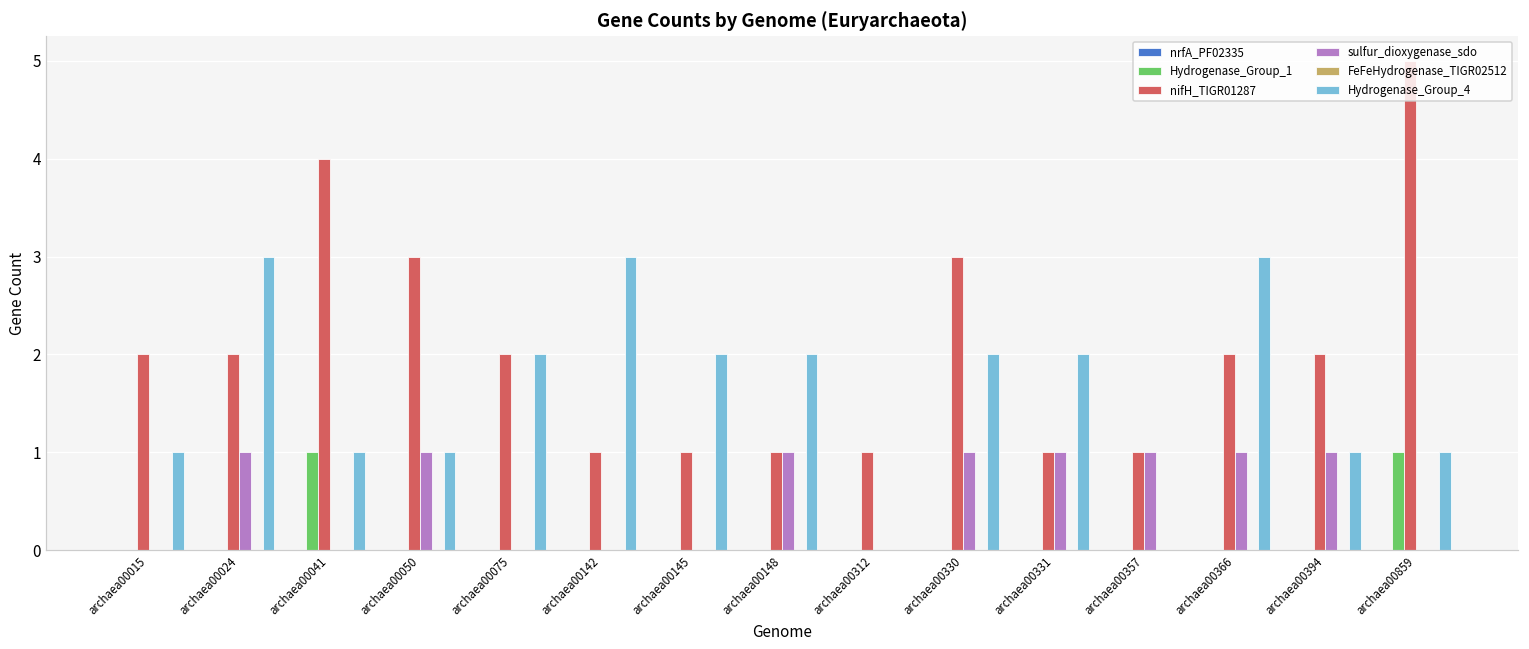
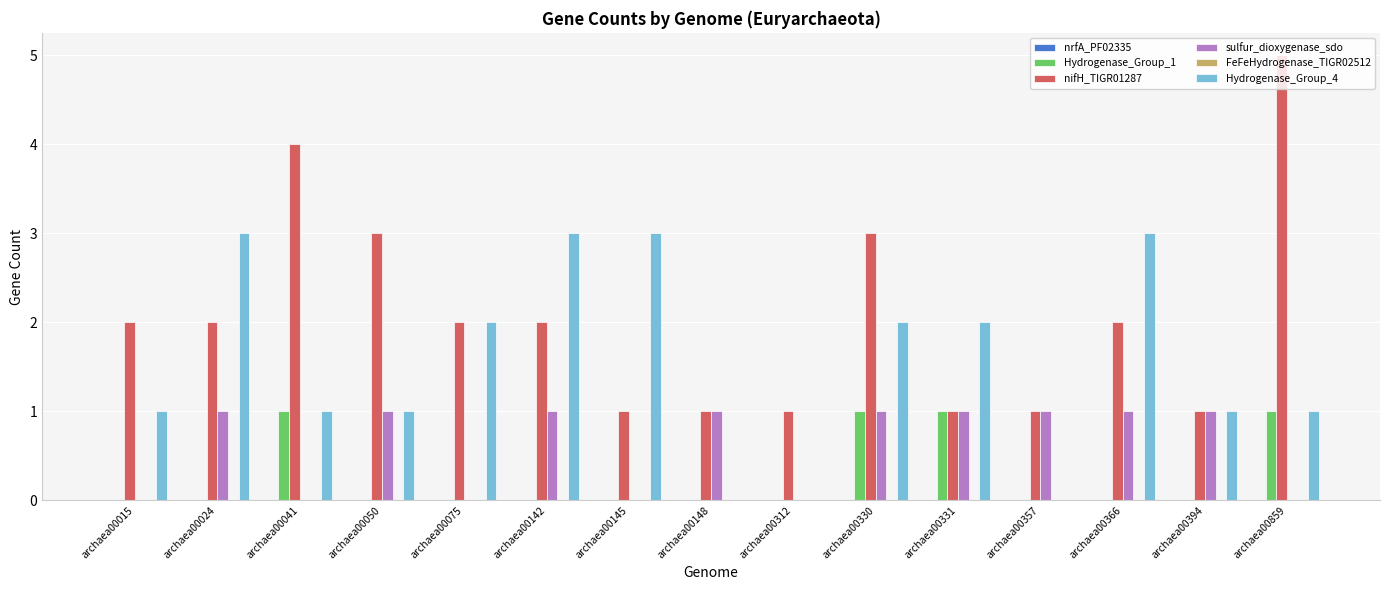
  {
    "nrfA_PF02335": {
      "archaea00015": 0,
      "archaea00024": 0,
      "archaea00041": 0,
      "archaea00050": 0,
      "archaea00075": 0,
      "archaea00142": 0,
      "archaea00145": 0,
      "archaea00148": 0,
      "archaea00312": 0,
      "archaea00330": 0,
      "archaea00331": 0,
      "archaea00357": 0,
      "archaea00366": 0,
      "archaea00394": 0,
      "archaea00859": 0
    },
    "Hydrogenase_Group_1": {
      "archaea00015": 0,
      "archaea00024": 0,
      "archaea00041": 1,
      "archaea00050": 0,
      "archaea00075": 0,
      "archaea00142": 0,
      "archaea00145": 0,
      "archaea00148": 0,
      "archaea00312": 0,
-     "archaea00330": 0,
-     "archaea00331": 0,
+     "archaea00330": 1,
+     "archaea00331": 1,
      "archaea00357": 0,
      "archaea00366": 0,
      "archaea00394": 0,
      "archaea00859": 1
    },
    "nifH_TIGR01287": {
      "archaea00015": 2,
      "archaea00024": 2,
      "archaea00041": 4,
      "archaea00050": 3,
      "archaea00075": 2,
-     "archaea00142": 1,
+     "archaea00142": 2,
      "archaea00145": 1,
      "archaea00148": 1,
      "archaea00312": 1,
      "archaea00330": 3,
      "archaea00331": 1,
      "archaea00357": 1,
      "archaea00366": 2,
-     "archaea00394": 2
+     "archaea00394": 1
    },
    "sulfur_dioxygenase_sdo": {
      "archaea00015": 0,
      "archaea00024": 1,
      "archaea00041": 0,
      "archaea00050": 1,
      "archaea00075": 0,
-     "archaea00142": 0,
+     "archaea00142": 1,
      "archaea00145": 0,
      "archaea00148": 1,
      "archaea00312": 0,
      "archaea00330": 1,
      "archaea00331": 1,
      "archaea00357": 1,
      "archaea00366": 1,
      "archaea00394": 1,
      "archaea00859": 0
    },
    "FeFeHydrogenase_TIGR02512": {
      "archaea00015": 0,
      "archaea00024": 0,
      "archaea00041": 0,
      "archaea00050": 0,
      "archaea00075": 0,
      "archaea00142": 0,
      "archaea00145": 0,
      "archaea00148": 0,
      "archaea00312": 0,
      "archaea00330": 0,
      "archaea00331": 0,
      "archaea00357": 0,
      "archaea00366": 0,
      "archaea00394": 0,
      "archaea00859": 0
    },
    "Hydrogenase_Group_4": {
      "archaea00015": 1,
      "archaea00024": 3,
      "archaea00041": 1,
      "archaea00050": 1,
      "archaea00075": 2,
      "archaea00142": 3,
-     "archaea00145": 2,
-     "archaea00148": 2,
+     "archaea00145": 3,
+     "archaea00148": 0,
      "archaea00312": 0,
      "archaea00330": 2,
      "archaea00331": 2,
      "archaea00357": 0,
      "archaea00366": 3,
      "archaea00394": 1,
      "archaea00859": 1
    }
  }
